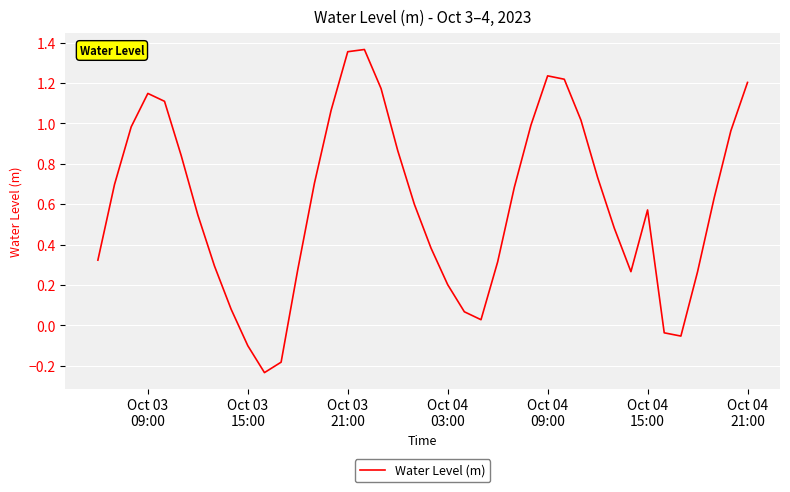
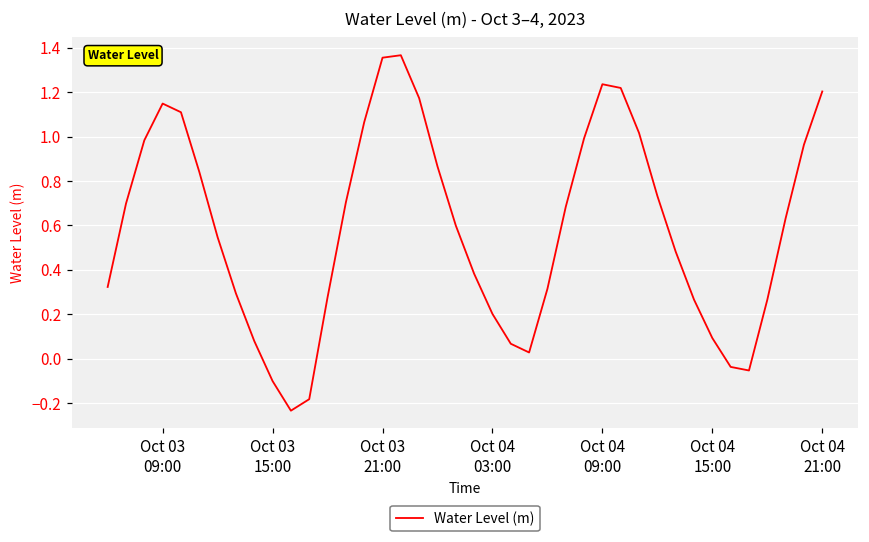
  {
    "Oct 03 09:00": 1.15,
    "Oct 03 15:00": -0.10,
    "Oct 03 21:00": 1.36,
    "Oct 04 03:00": 0.20,
    "Oct 04 09:00": 1.24,
-   "Oct 04 15:00": 0.57,
+   "Oct 04 15:00": 0.09,
    "Oct 04 21:00": 1.20
  }
